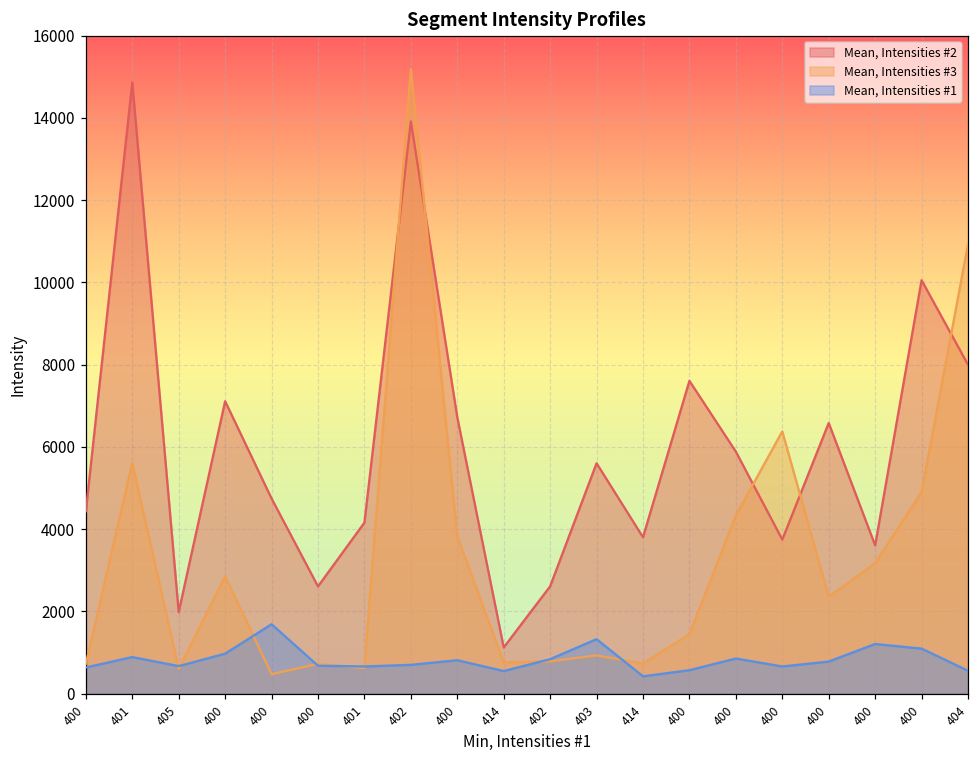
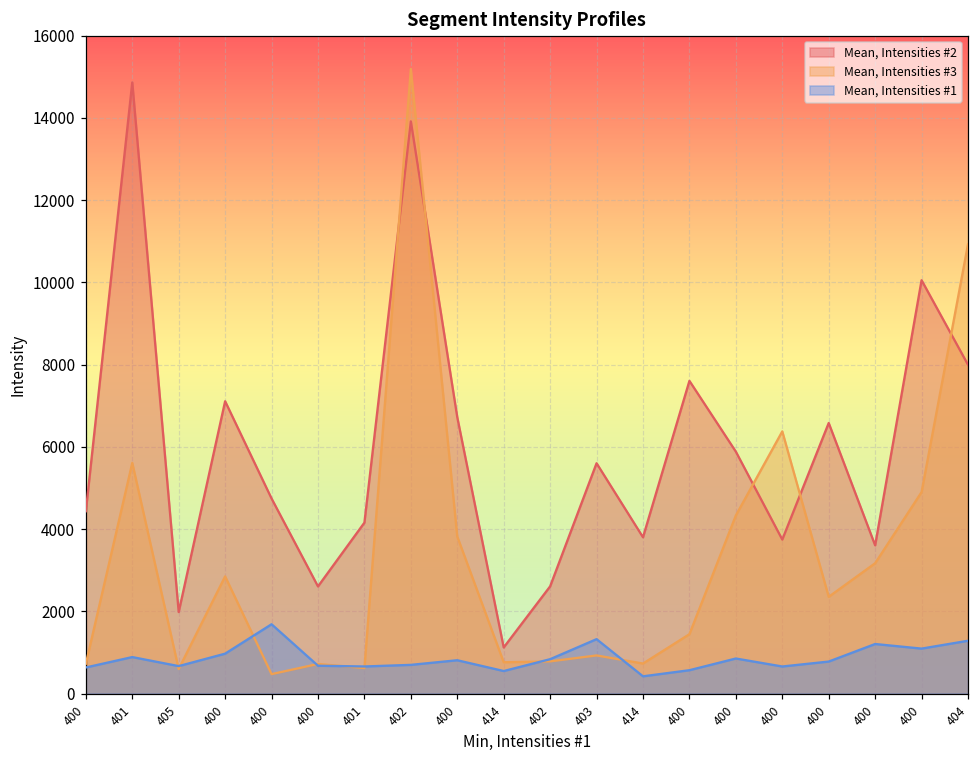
  {
    "Mean, Intensities #1": {
      "405": 700,
      "403": 1300,
-     "404": 600
+     "404": 1300
    }
  }
